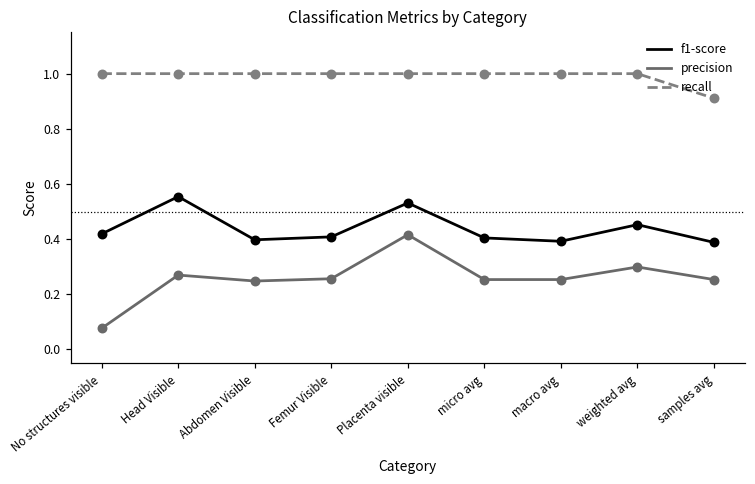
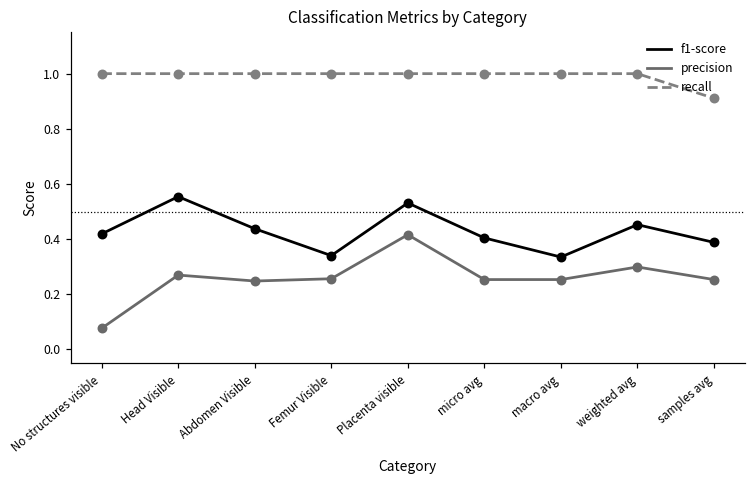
  {
    "f1-score": {
      "No structures visible": 0.42,
      "Head Visible": 0.55,
-     "Abdomen Visible": 0.40,
-     "Femur Visible": 0.41,
+     "Abdomen Visible": 0.44,
+     "Femur Visible": 0.34,
      "Placenta visible": 0.53,
      "micro avg": 0.40,
-     "macro avg": 0.39,
+     "macro avg": 0.34,
      "weighted avg": 0.45,
      "samples avg": 0.39
    }
  }
